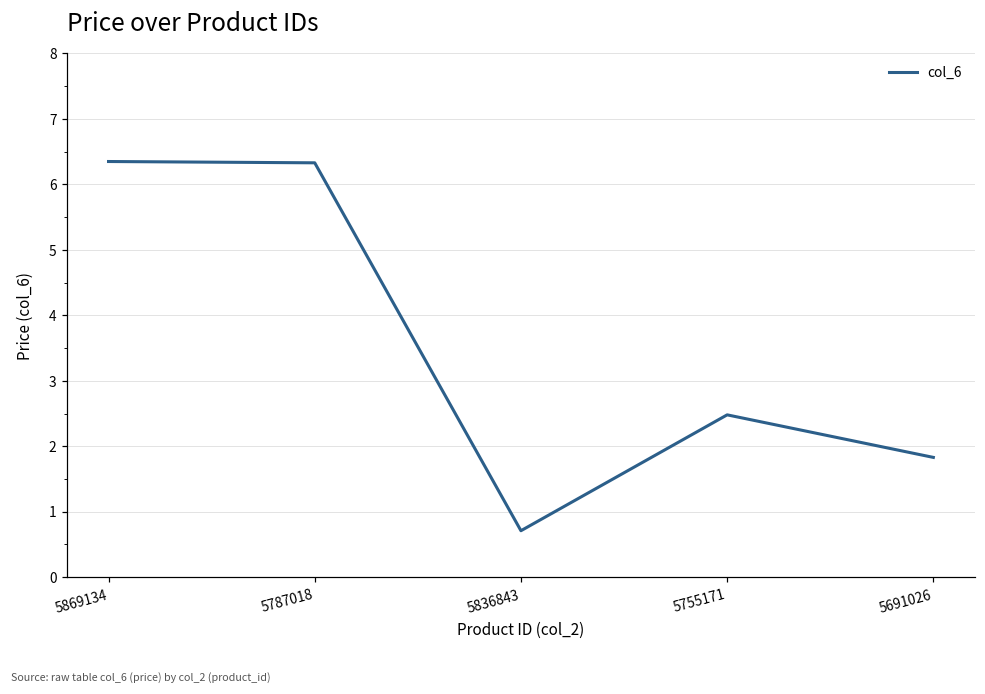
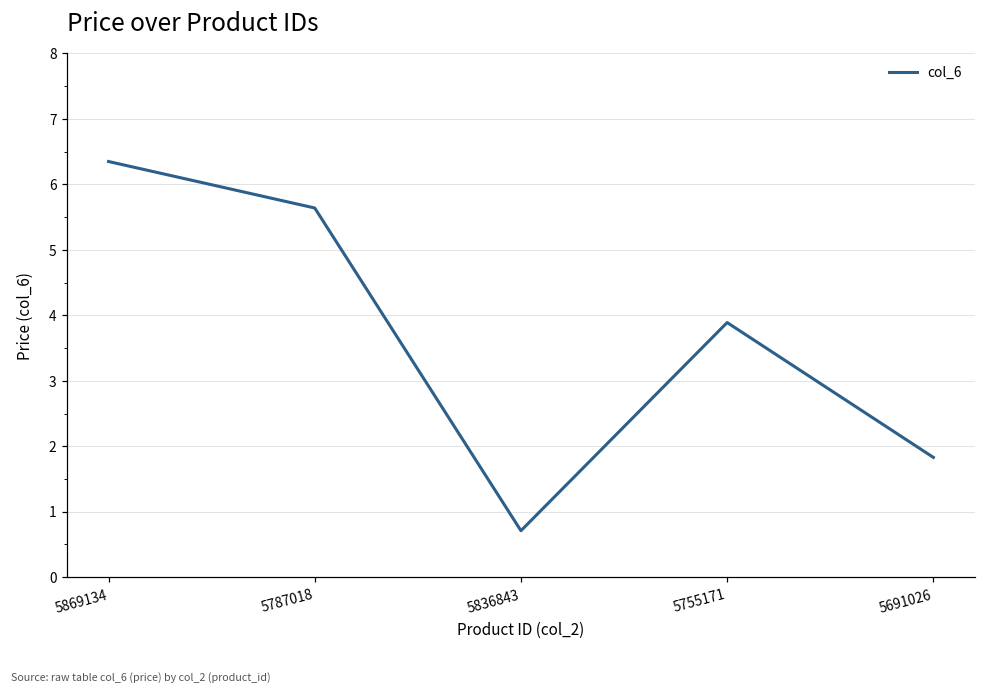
  {
    "5869134": 6.4,
-   "5787018": 6.3,
+   "5787018": 5.6,
    "5836843": 0.7,
-   "5755171": 2.5,
+   "5755171": 3.9,
    "5691026": 1.8
  }
